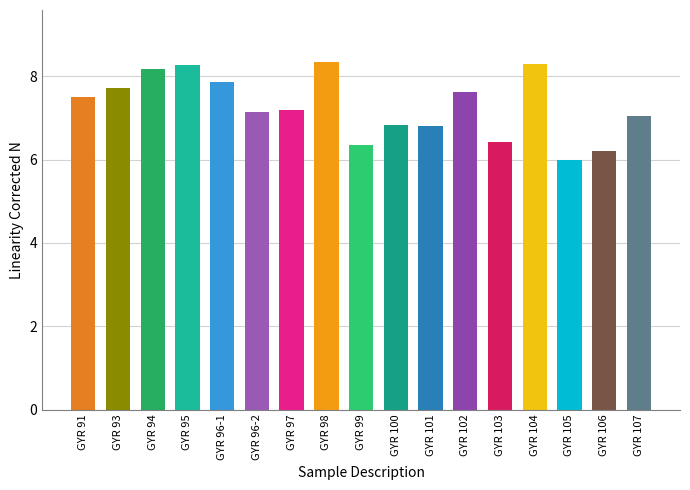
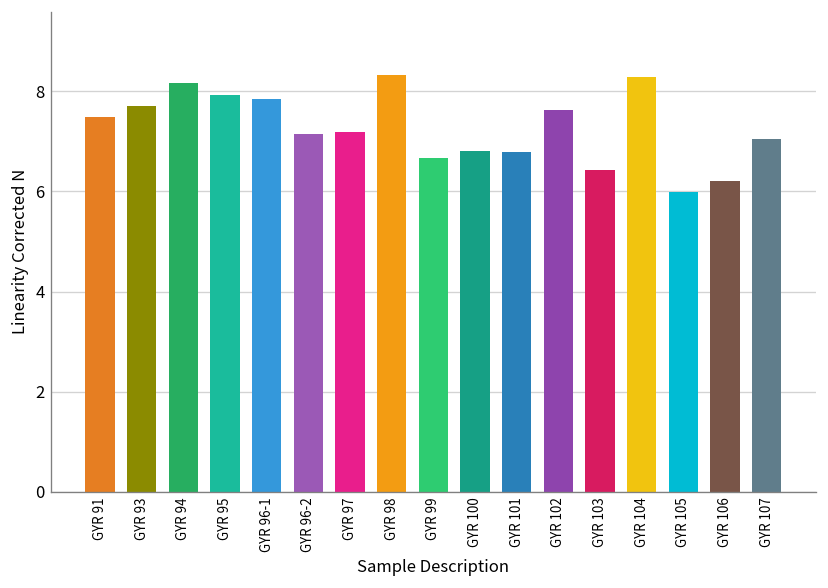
  {
    "GYR 91": 7.5,
    "GYR 93": 7.7,
    "GYR 94": 8.2,
-   "GYR 95": 8.3,
+   "GYR 95": 7.9,
    "GYR 96-1": 7.9,
    "GYR 96-2": 7.1,
    "GYR 97": 7.2,
    "GYR 98": 8.3,
-   "GYR 99": 6.3,
+   "GYR 99": 6.7,
    "GYR 100": 6.8,
    "GYR 101": 6.8,
    "GYR 102": 7.6,
    "GYR 103": 6.4,
    "GYR 104": 8.3,
    "GYR 105": 6.0,
    "GYR 106": 6.2,
    "GYR 107": 7.0
  }
